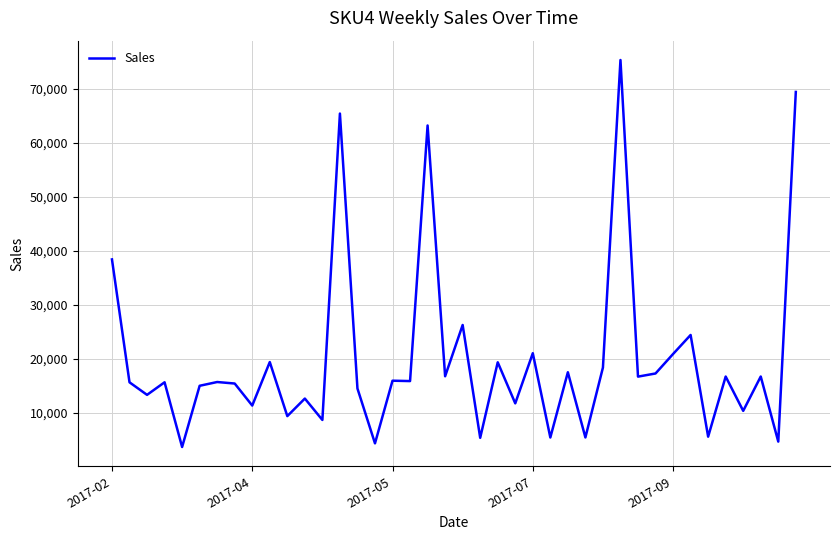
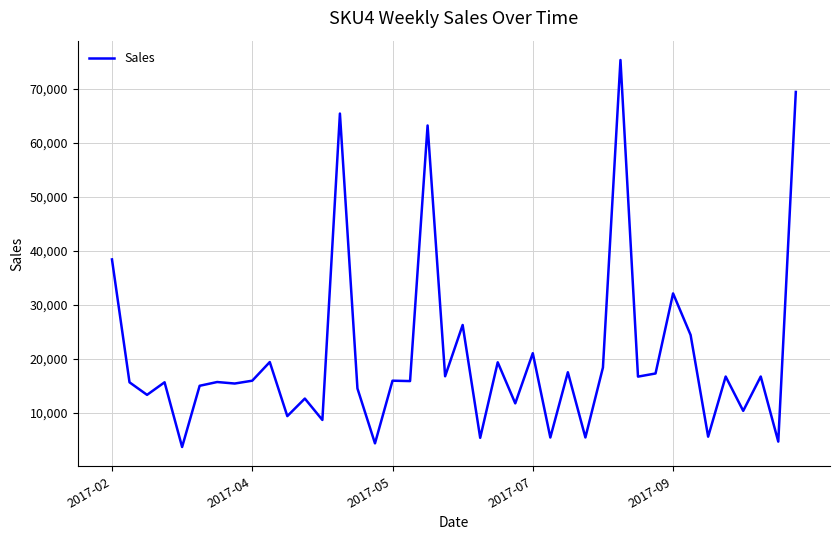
  {
    "2017-02": "38,000",
-   "2017-04": "11,000",
+   "2017-04": "16,000",
    "2017-05": "16,000",
    "2017-07": "21,000",
-   "2017-09": "21,000"
+   "2017-09": "32,000"
  }
